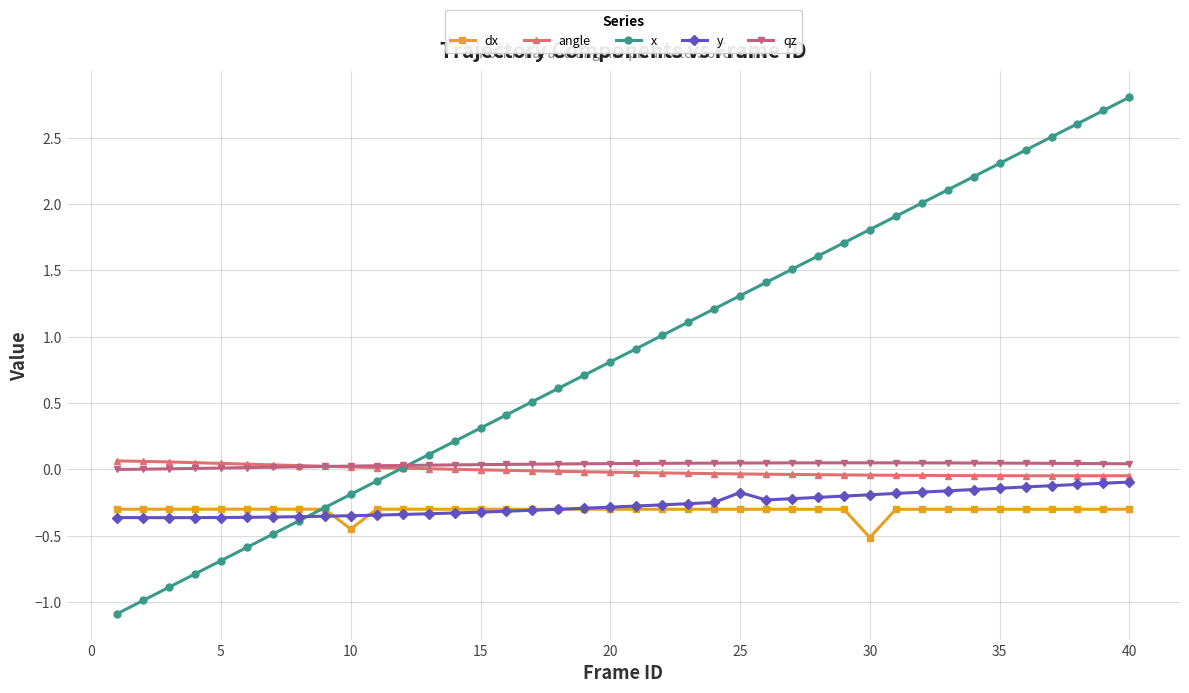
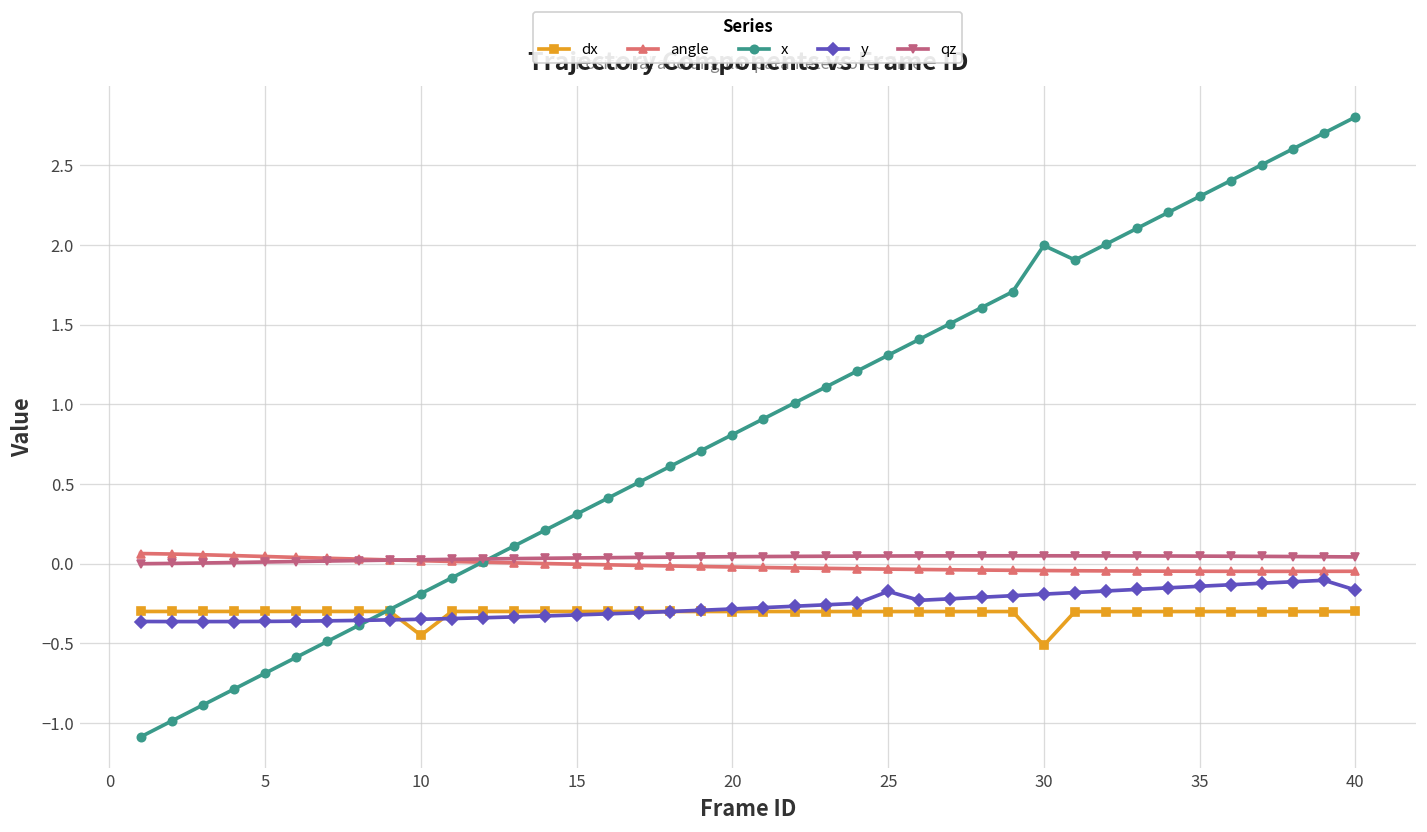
  {
    "dx": {
      "5": -0.30,
      "10": -0.45,
      "15": -0.30,
      "25": -0.30,
      "30": -0.51,
      "35": -0.30,
      "40": -0.30
    },
    "x": {
      "5": -0.69,
      "10": -0.19,
      "15": 0.31,
      "20": 0.81,
      "25": 1.31,
-     "30": 1.81,
+     "30": 2.00,
      "35": 2.30,
      "40": 2.80
    },
    "y": {
      "5": -0.36,
      "10": -0.35,
      "15": -0.32,
      "25": -0.17,
      "30": -0.19,
      "35": -0.14,
-     "40": -0.10
+     "40": -0.17
    }
  }
